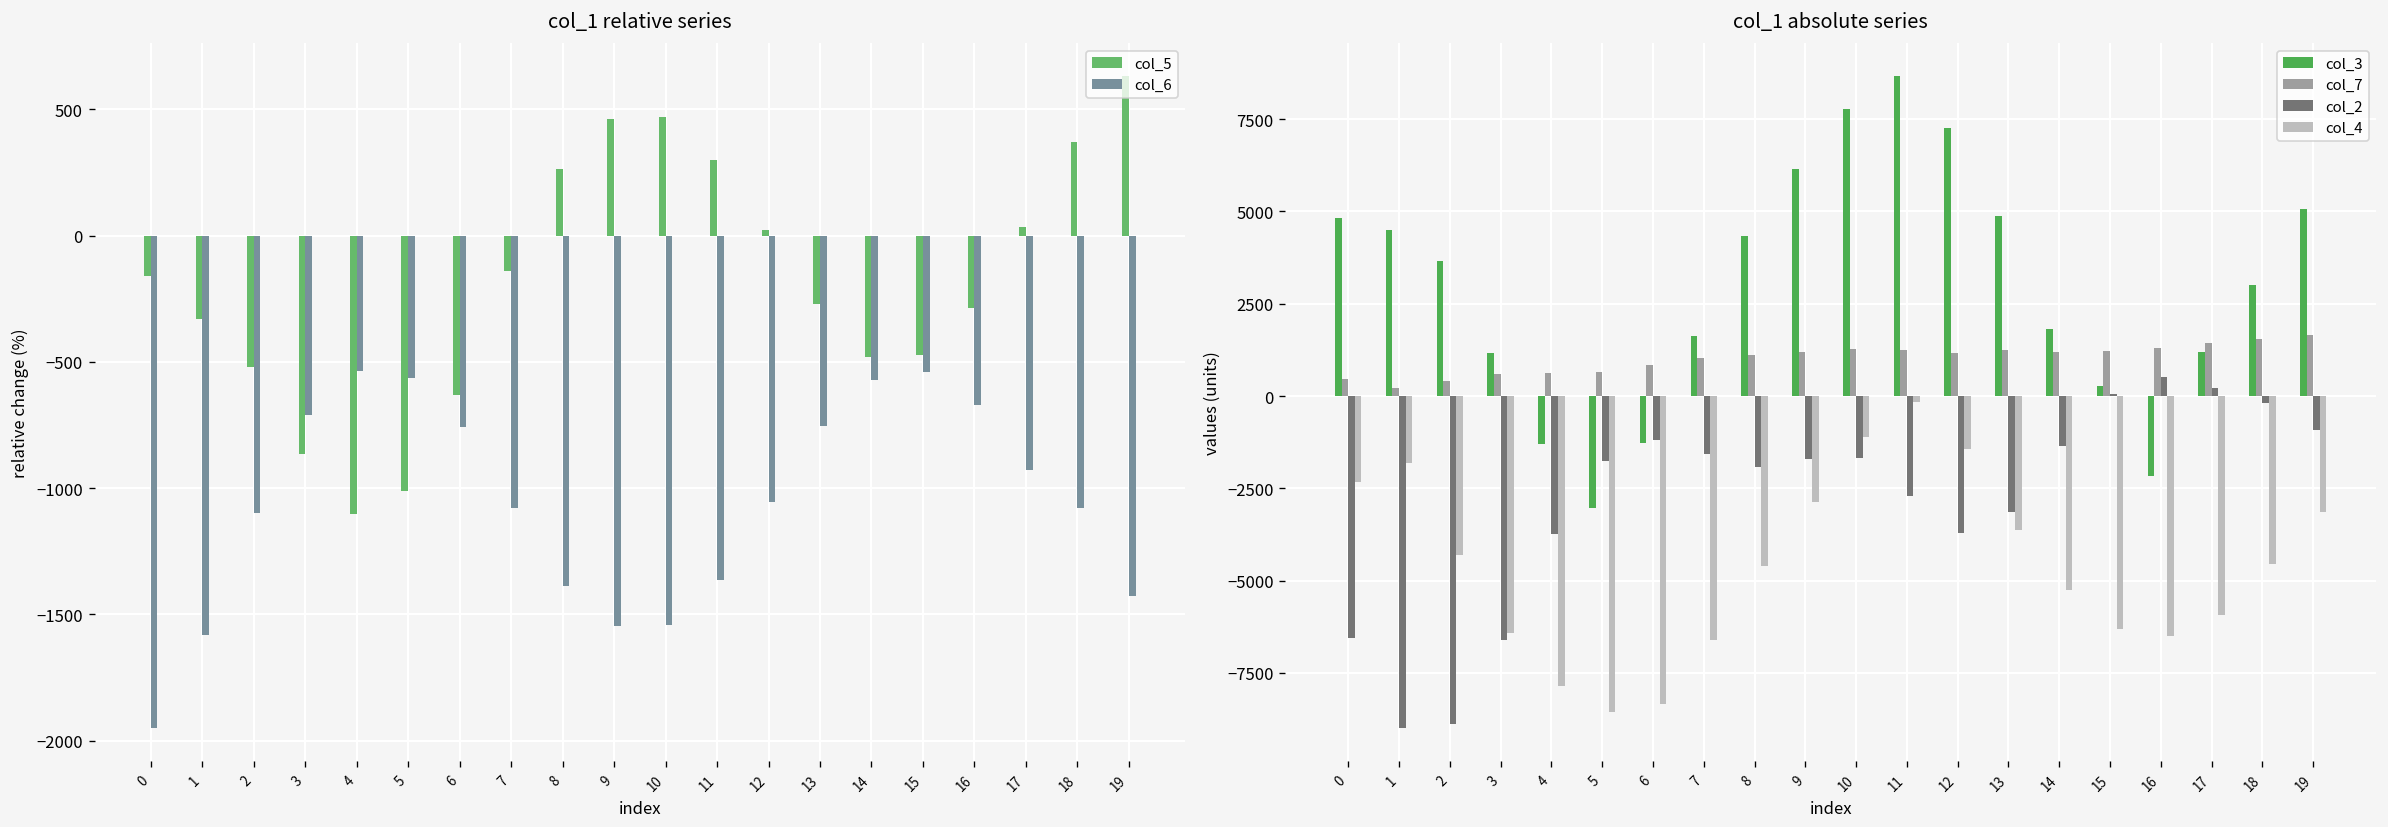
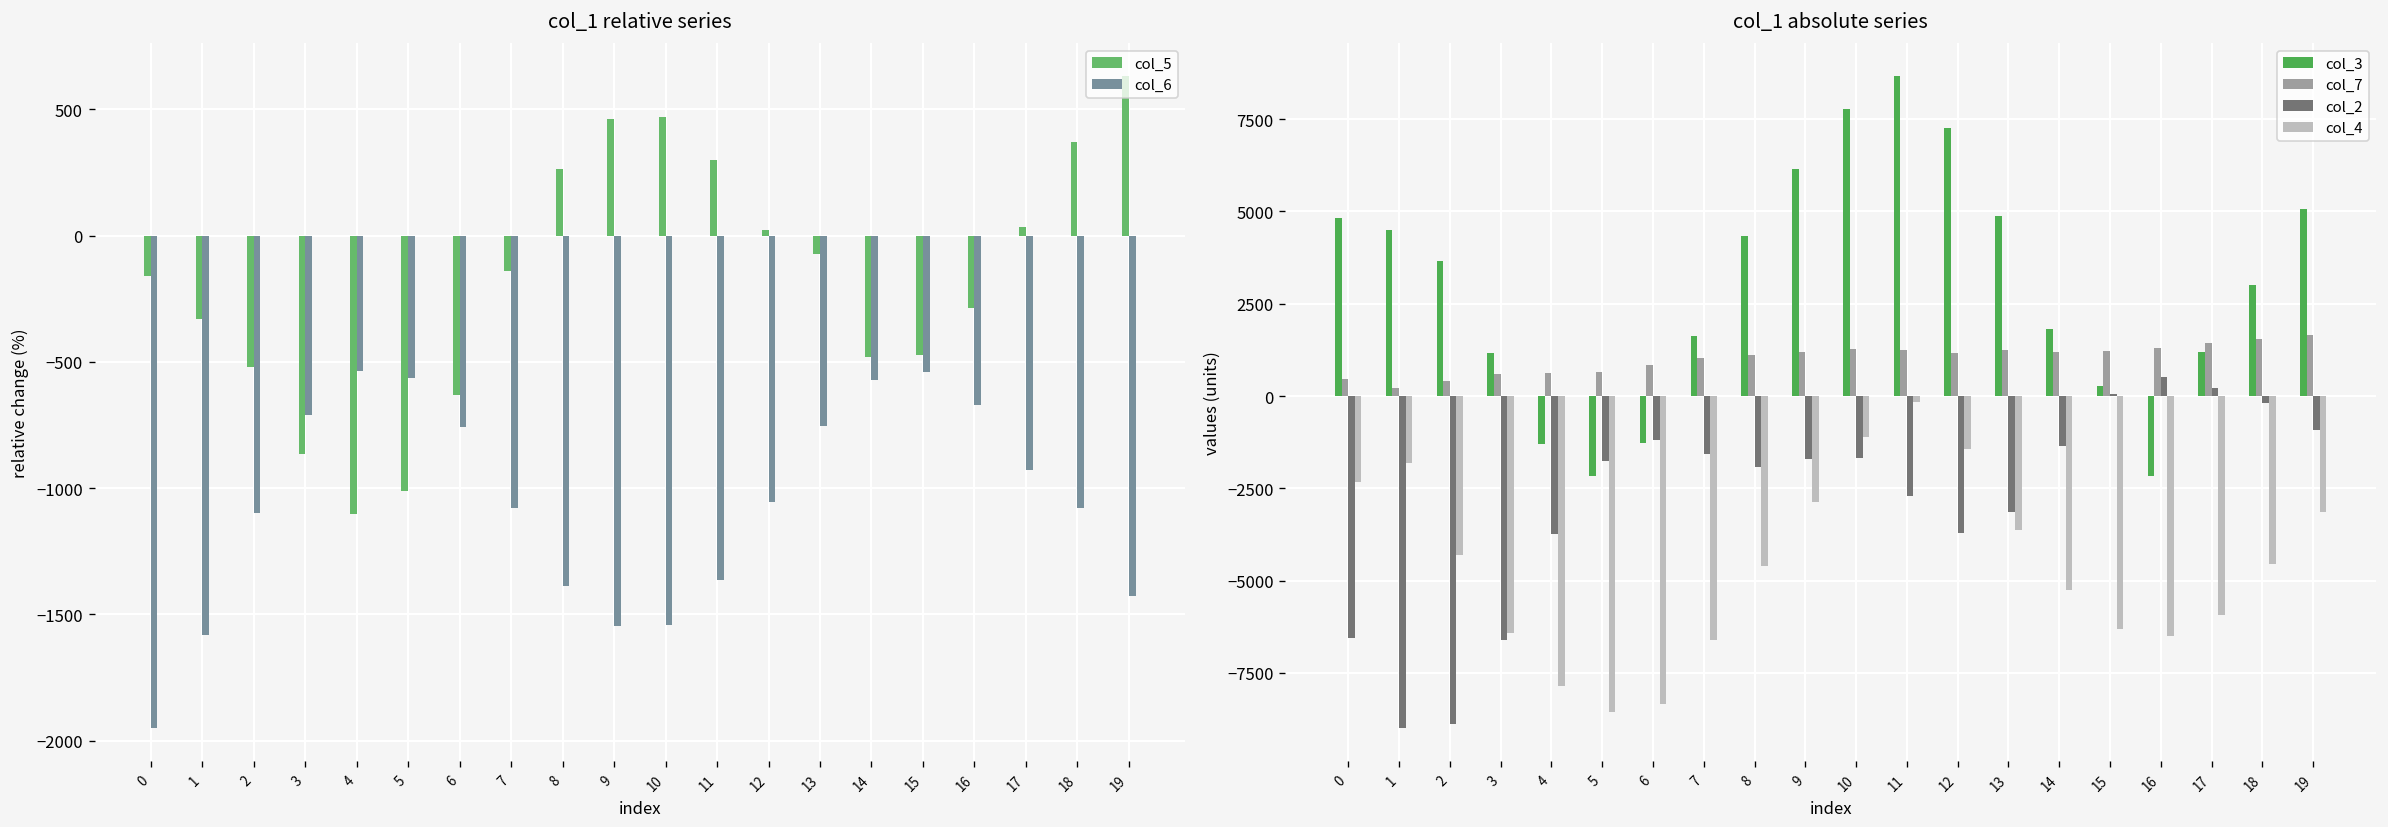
  {
    "col_1 relative series": {
      "col_5": {
        "0": -160,
        "1": -330,
        "2": -520,
        "3": -870,
        "4": -1100,
        "5": -1010,
        "6": -630,
        "7": -140,
        "8": 260,
        "9": 460,
        "10": 470,
        "11": 300,
        "12": 20,
-       "13": -270,
+       "13": -70,
        "14": -480,
        "15": -470,
        "16": -290,
        "17": 40,
        "18": 370
      },
      "col_6": {
        "0": -1950,
        "1": -1580,
        "2": -1100,
        "3": -710,
        "4": -530,
        "5": -560,
        "6": -760,
        "7": -1080,
        "8": -1390,
        "9": -1550,
        "10": -1540,
        "11": -1360,
        "12": -1050,
        "13": -750,
        "14": -570,
        "15": -540,
        "16": -670,
        "17": -930,
        "18": -1080,
        "19": -1430
      }
    },
    "col_1 absolute series": {
      "col_3": {
        "0": 4800,
        "1": 4500,
        "2": 3700,
        "3": 1200,
        "4": -1300,
-       "5": -3000,
+       "5": -2200,
        "6": -1300,
        "7": 1600,
        "8": 4300,
        "9": 6100,
        "10": 7800,
        "11": 8700,
        "12": 7300,
        "13": 4900,
        "14": 1800,
        "15": 300,
        "16": -2200,
        "17": 1200,
        "18": 3000,
        "19": 5100
      },
      "col_2": {
        "0": -6600,
        "1": -9000,
        "2": -8900,
        "3": -6600,
        "4": -3700,
        "5": -1800,
        "6": -1200,
        "7": -1600,
        "8": -1900,
        "9": -1700,
        "10": -1700,
        "11": -2700,
        "12": -3700,
        "13": -3100,
        "14": -1400,
        "16": 500,
        "17": 200,
        "18": -200,
        "19": -900
      }
    }
  }
